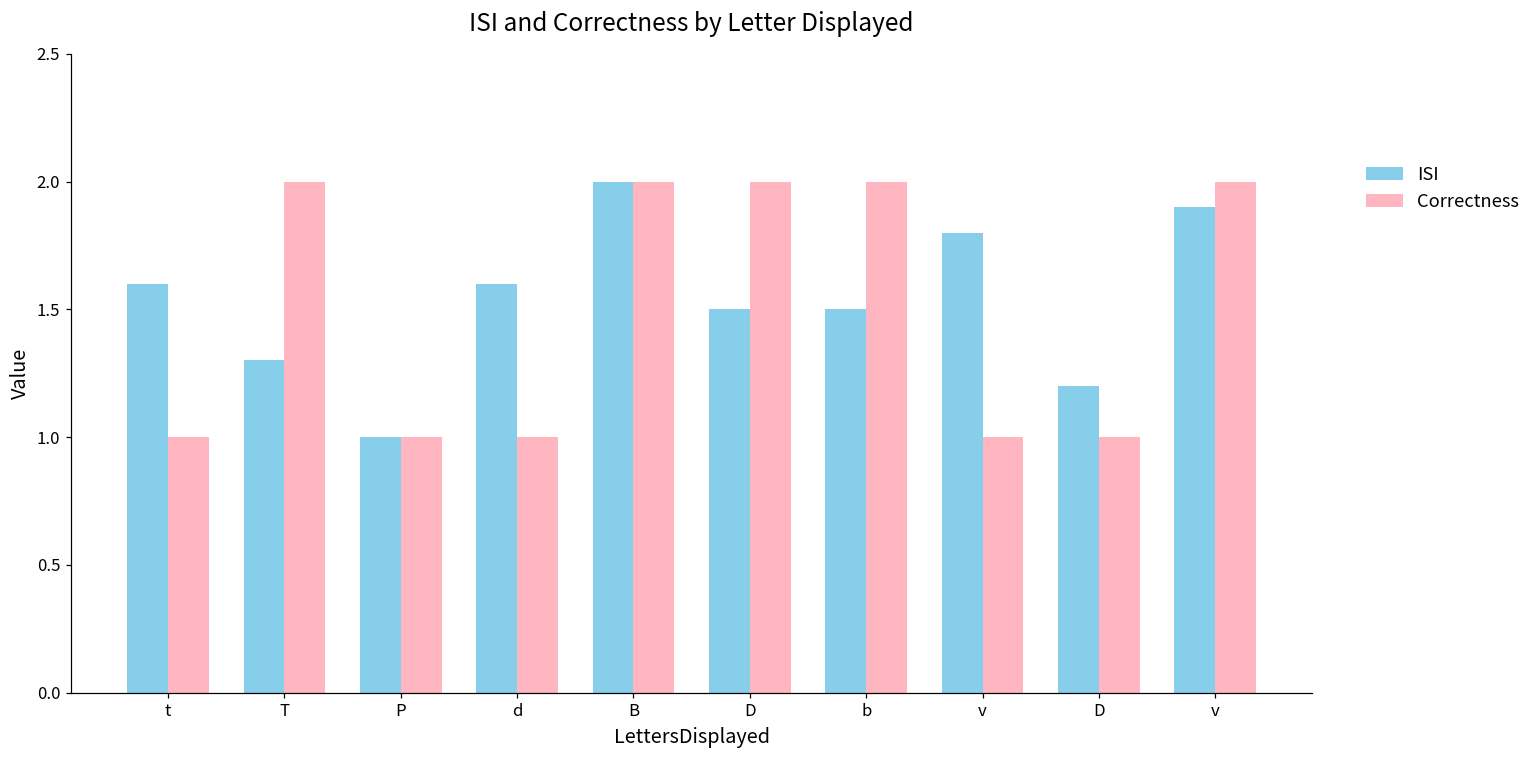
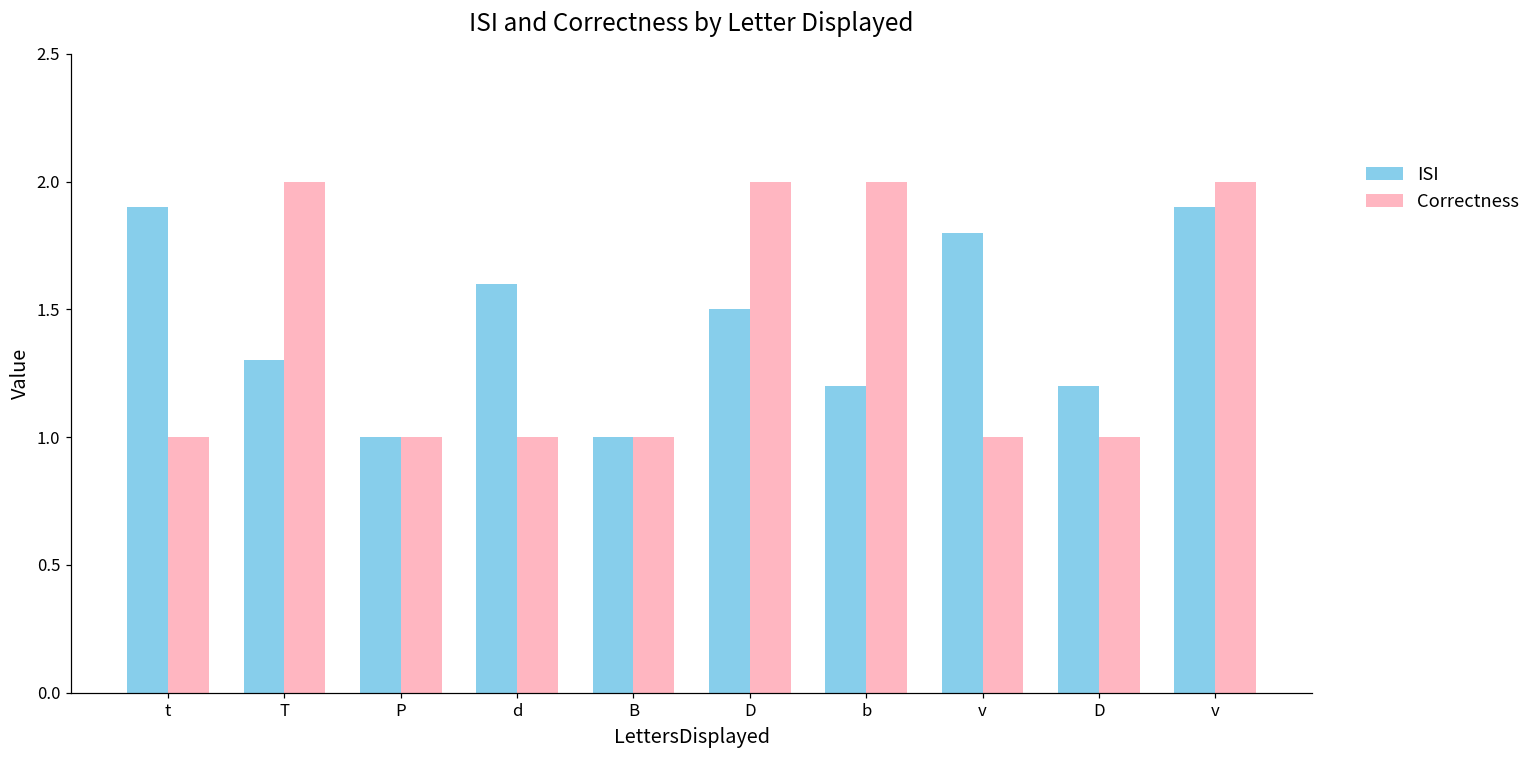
  {
    "ISI": {
-     "t": 1.6,
+     "t": 1.9,
      "T": 1.3,
      "P": 1.0,
      "d": 1.6,
-     "B": 2,
-     "b": 1.5
+     "B": 1,
+     "b": 1.2
    },
    "Correctness": {
      "t": 1,
      "T": 2,
      "P": 1,
      "d": 1,
-     "B": 2,
+     "B": 1,
      "b": 2
    }
  }
